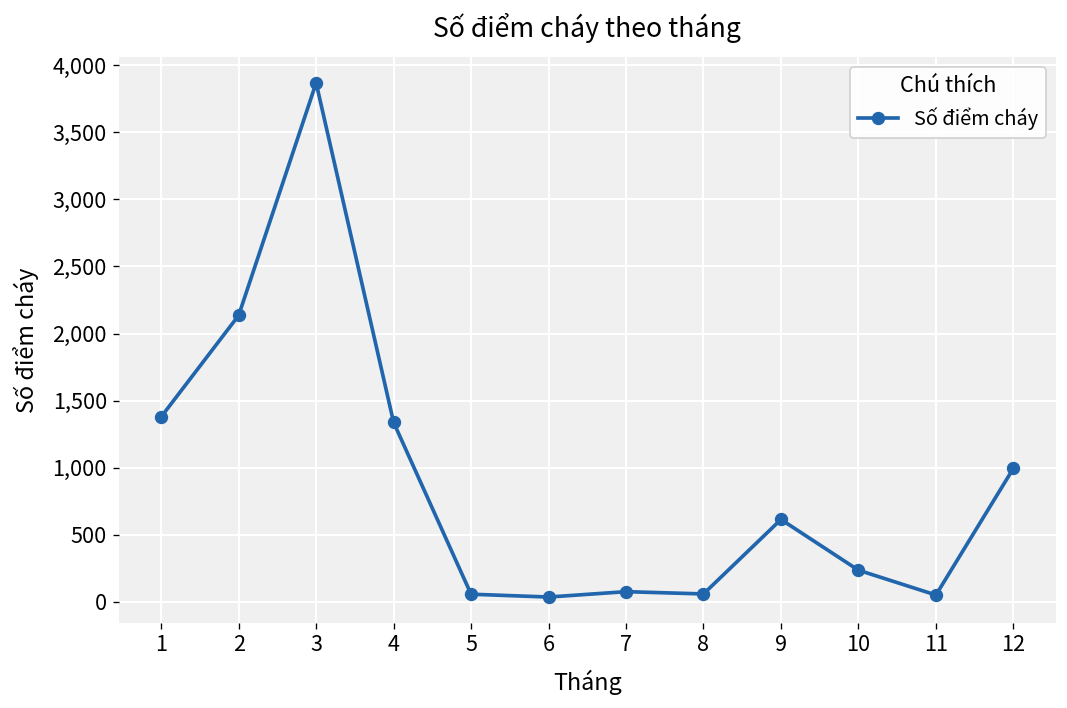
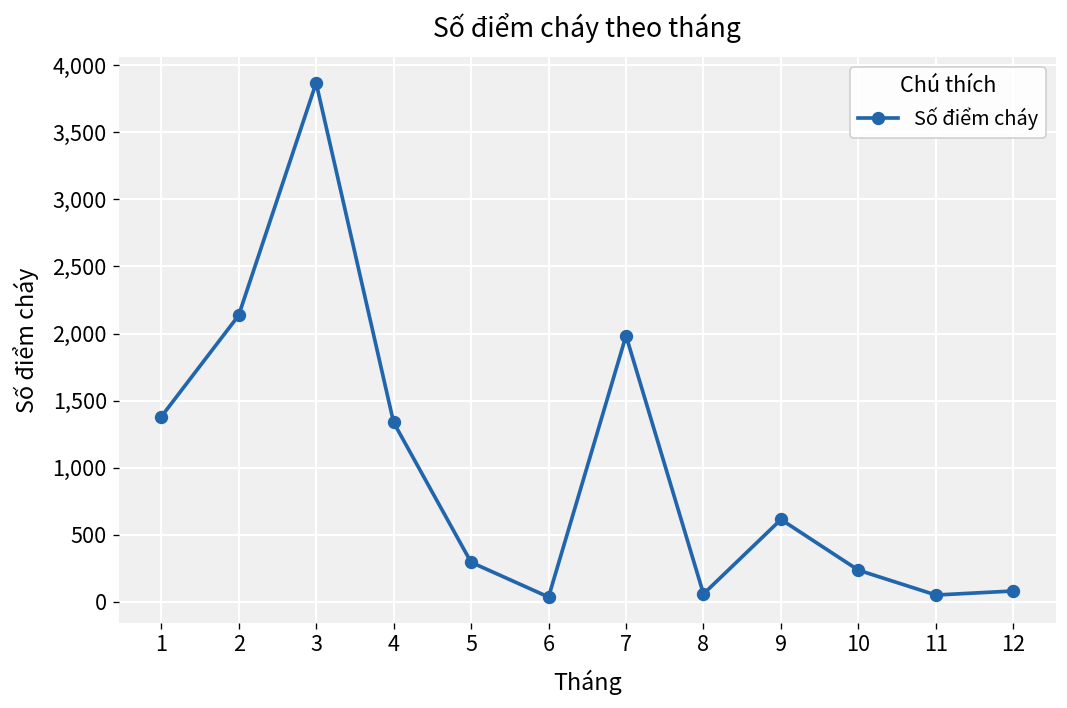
  {
    "1": "1,380",
    "2": "2,140",
    "3": "3,870",
    "4": "1,340",
-   "5": "60",
+   "5": "300",
    "6": "40",
-   "7": "80",
+   "7": "1,980",
    "8": "60",
    "9": "610",
    "10": "240",
    "11": "50",
-   "12": "1,000"
+   "12": "80"
  }
